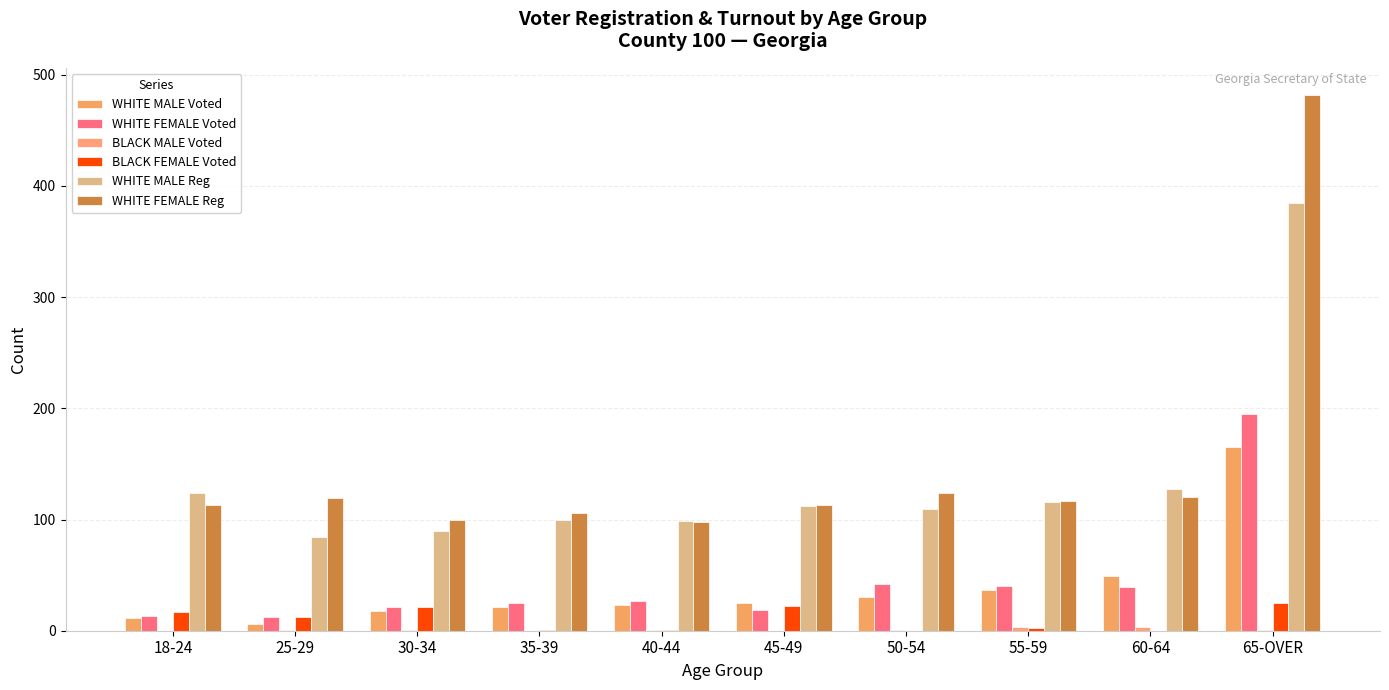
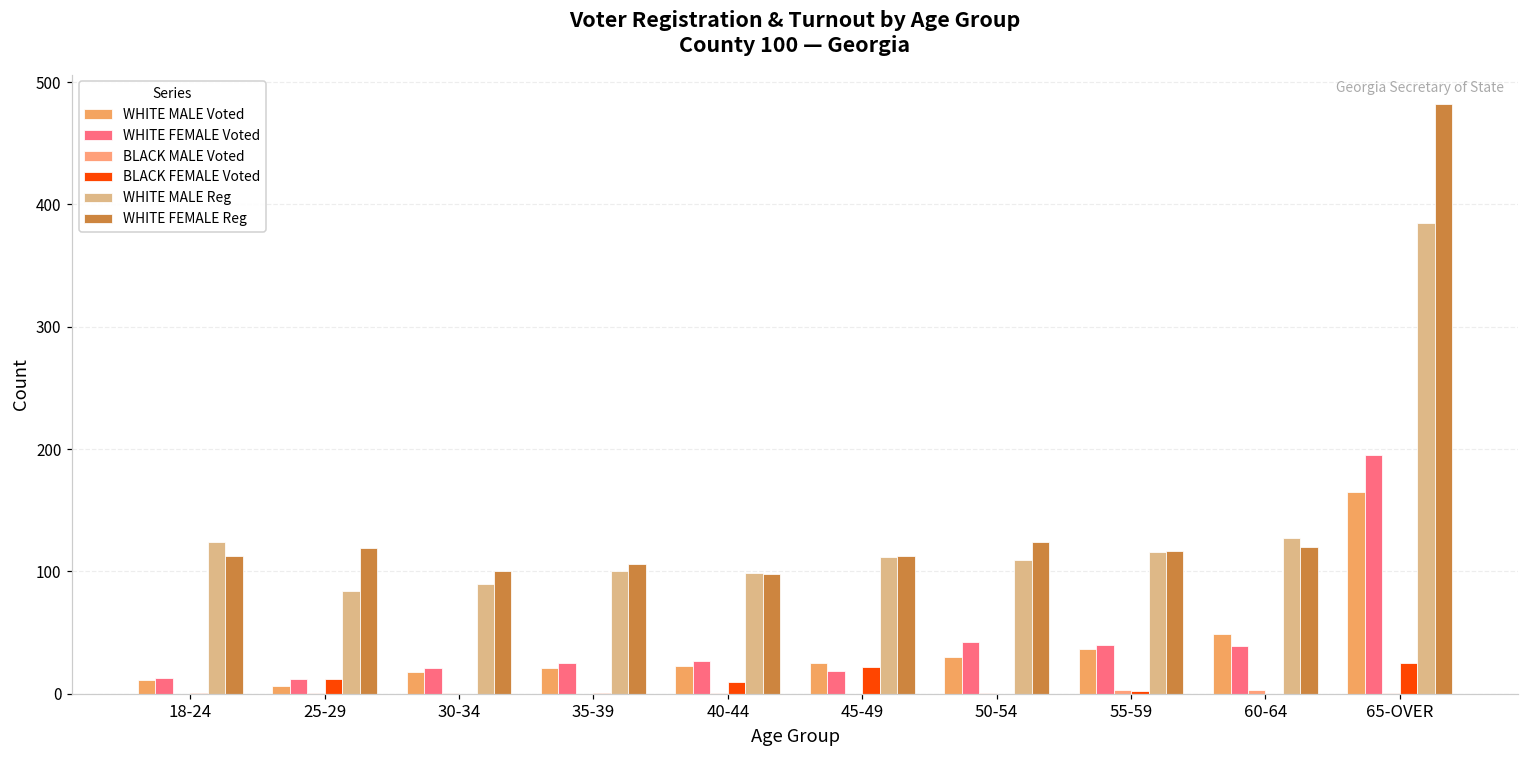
  {
    "BLACK FEMALE Voted": {
-     "18-24": 17,
+     "18-24": 1,
      "25-29": 12,
-     "30-34": 21,
-     "40-44": 1,
+     "30-34": 0,
+     "40-44": 10,
      "45-49": 22,
      "50-54": 0,
      "60-64": 0,
      "65-OVER": 25
    }
  }
